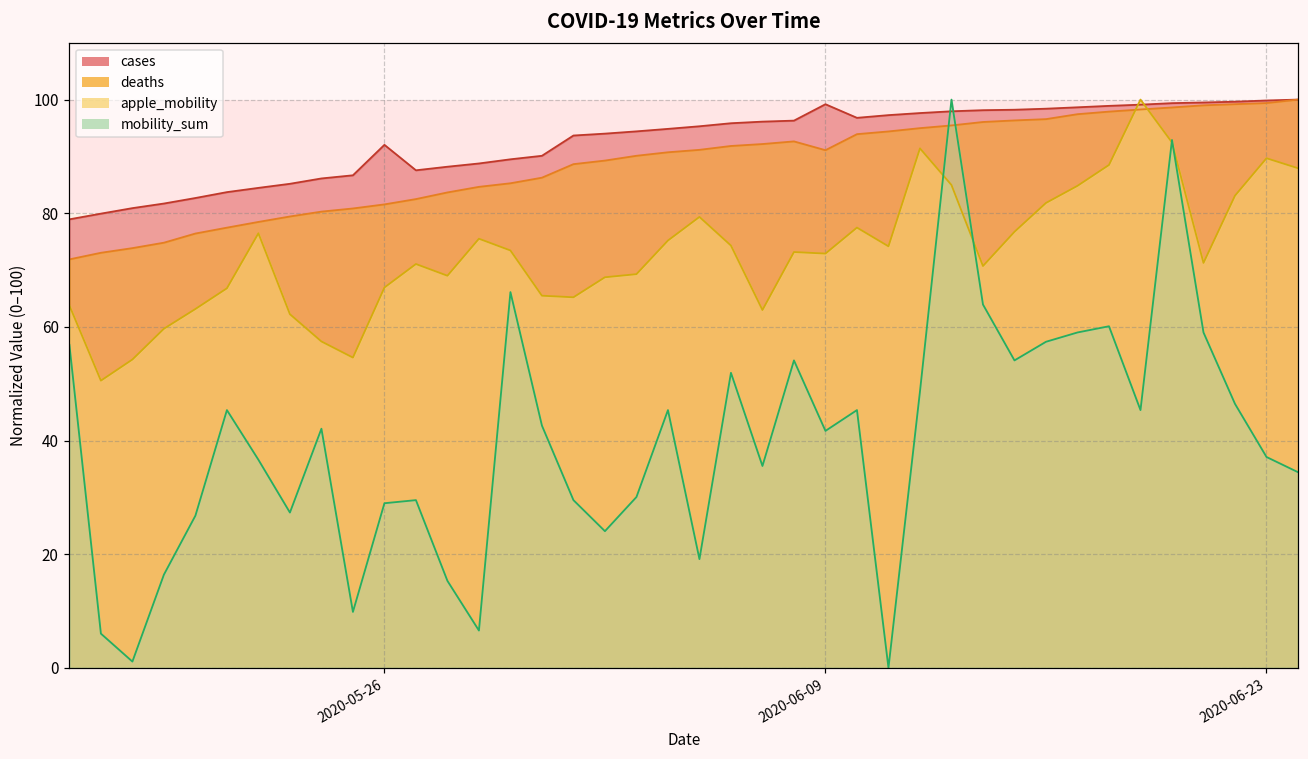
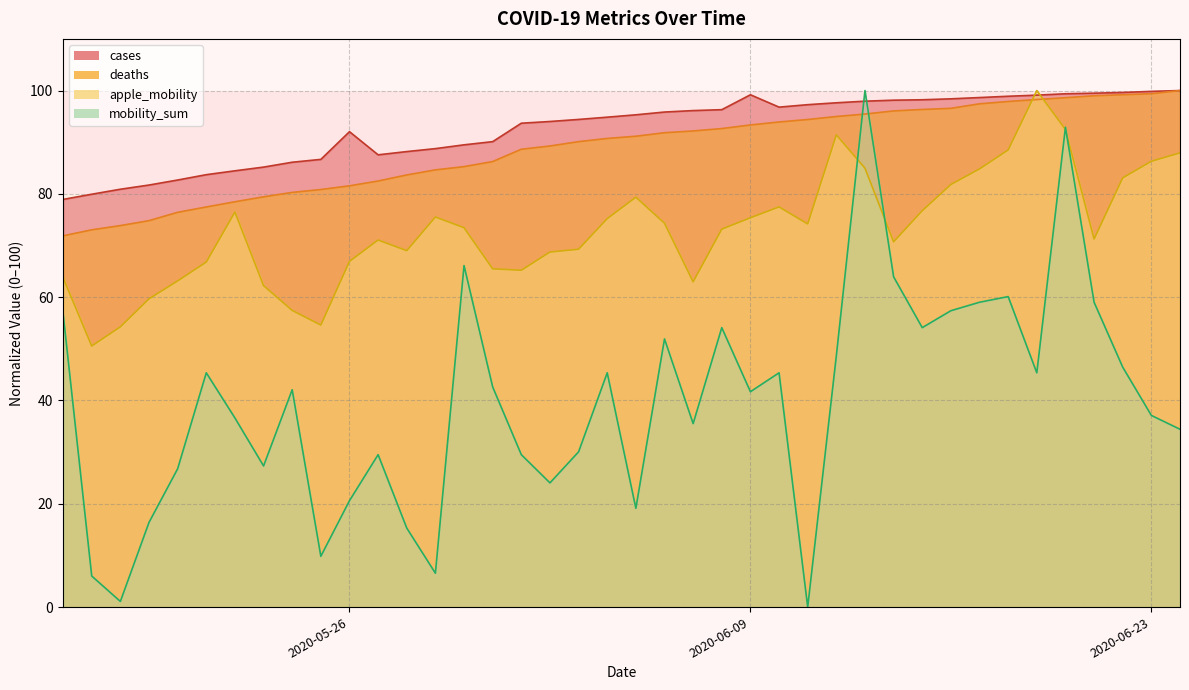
  {
    "cases": {
      "2020-05-26": 92,
      "2020-06-09": 99
    },
    "deaths": {
      "2020-05-26": 82,
-     "2020-06-09": 91
+     "2020-06-09": 93
    },
    "apple_mobility": {
      "2020-05-26": 67,
-     "2020-06-09": 73,
-     "2020-06-23": 90
+     "2020-06-09": 75,
+     "2020-06-23": 86
    },
    "mobility_sum": {
-     "2020-05-26": 29,
+     "2020-05-26": 21,
      "2020-06-09": 42,
      "2020-06-23": 37
    }
  }
